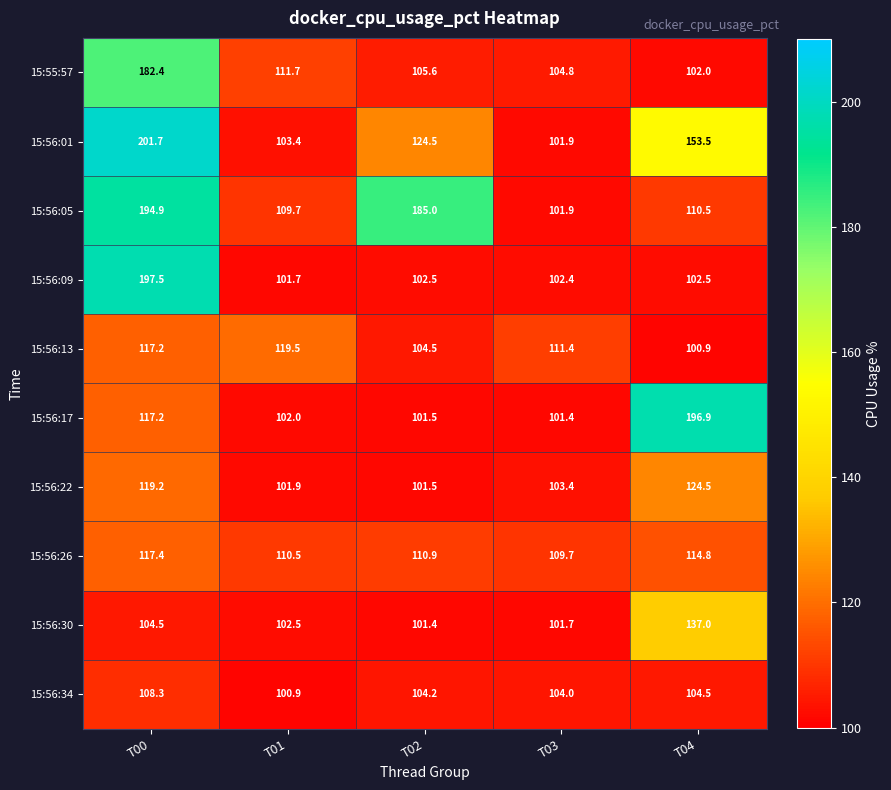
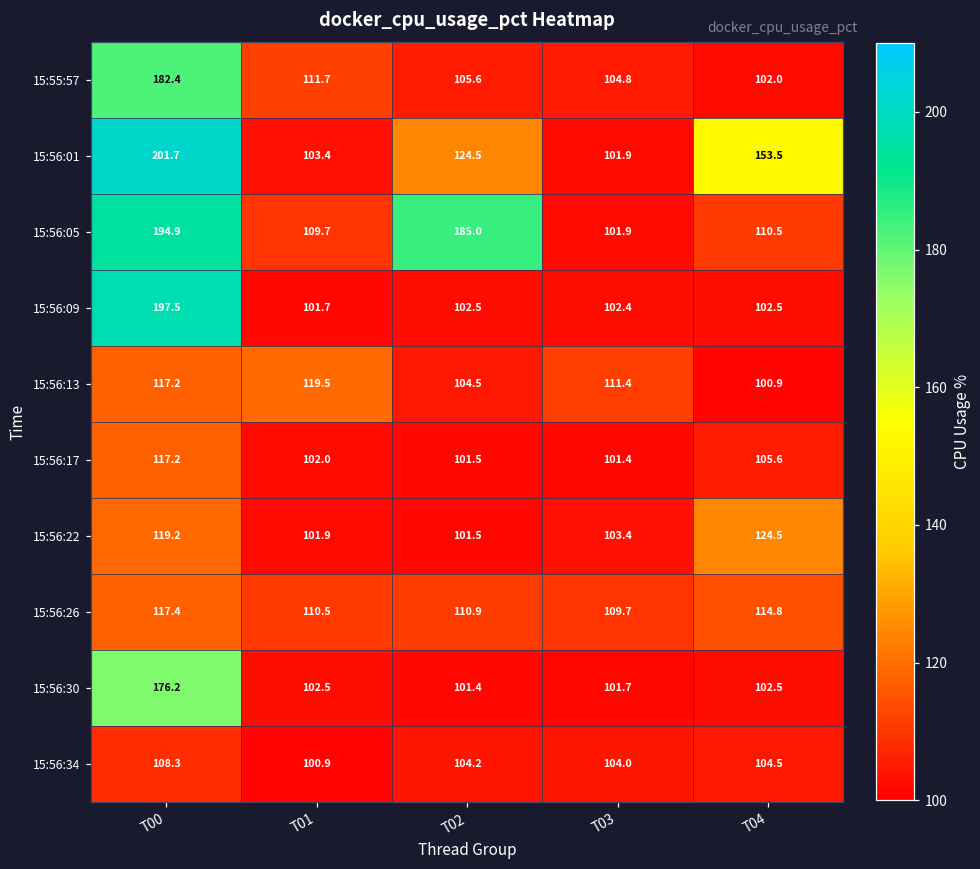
  {
    "15:55:57": {
      "T00": 182.4,
      "T01": 111.7,
      "T02": 105.6,
      "T03": 104.8,
      "T04": 102.0
    },
    "15:56:01": {
      "T00": 201.7,
      "T01": 103.4,
      "T02": 124.5,
      "T03": 101.9,
      "T04": 153.5
    },
    "15:56:05": {
      "T00": 194.9,
      "T01": 109.7,
      "T02": 185.0,
      "T03": 101.9,
      "T04": 110.5
    },
    "15:56:09": {
      "T00": 197.5,
      "T01": 101.7,
      "T02": 102.5,
      "T03": 102.4,
      "T04": 102.5
    },
    "15:56:13": {
      "T00": 117.2,
      "T01": 119.5,
      "T02": 104.5,
      "T03": 111.4,
      "T04": 100.9
    },
    "15:56:17": {
      "T00": 117.2,
      "T01": 102.0,
      "T02": 101.5,
      "T03": 101.4,
-     "T04": 196.9
+     "T04": 105.6
    },
    "15:56:22": {
      "T00": 119.2,
      "T01": 101.9,
      "T02": 101.5,
      "T03": 103.4,
      "T04": 124.5
    },
    "15:56:26": {
      "T00": 117.4,
      "T01": 110.5,
      "T02": 110.9,
      "T03": 109.7,
      "T04": 114.8
    },
    "15:56:30": {
-     "T00": 104.5,
+     "T00": 176.2,
      "T01": 102.5,
      "T02": 101.4,
      "T03": 101.7,
-     "T04": 137.0
+     "T04": 102.5
    },
    "15:56:34": {
      "T00": 108.3,
      "T01": 100.9,
      "T02": 104.2,
      "T03": 104.0,
      "T04": 104.5
    }
  }
